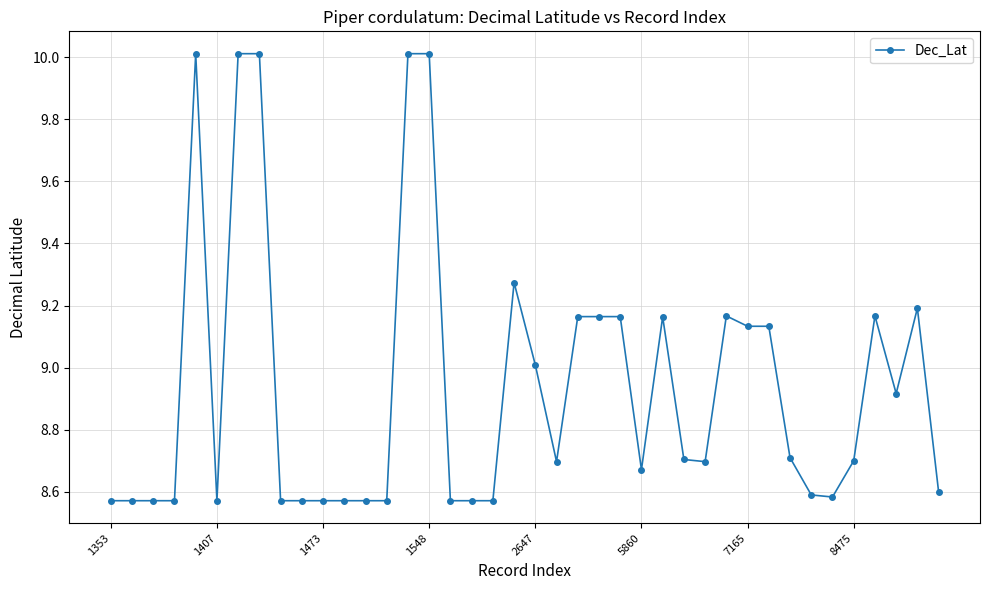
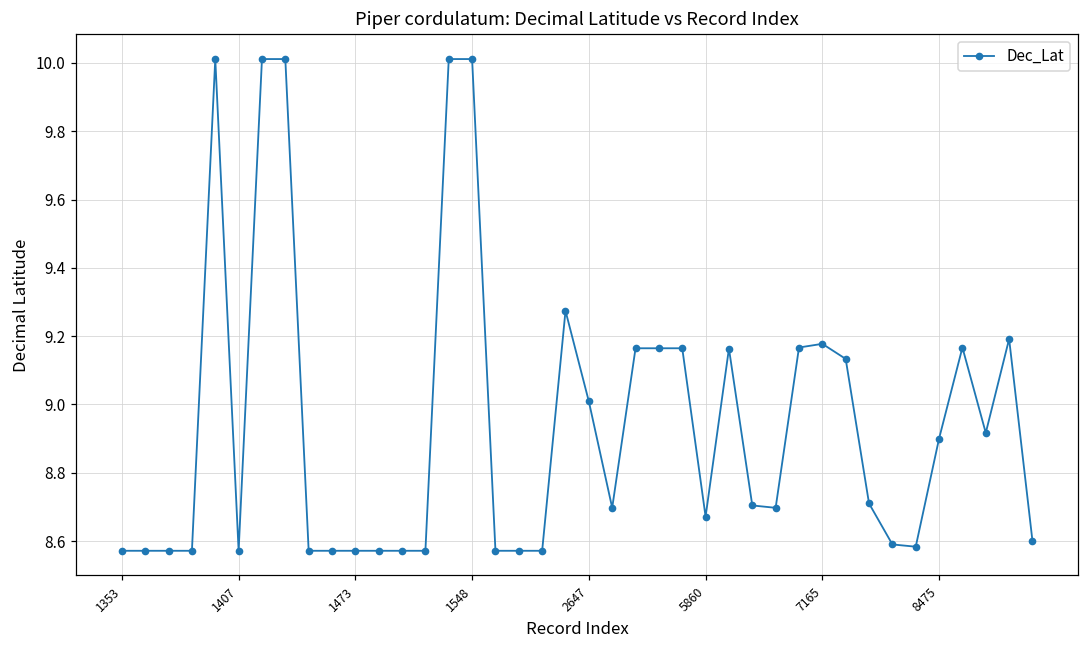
  {
    "1353": 8.57,
    "1407": 8.57,
    "1473": 8.57,
    "1548": 10.01,
    "2647": 9.01,
    "5860": 8.67,
-   "7165": 9.13,
-   "8475": 8.7
+   "7165": 9.18,
+   "8475": 8.9
  }
